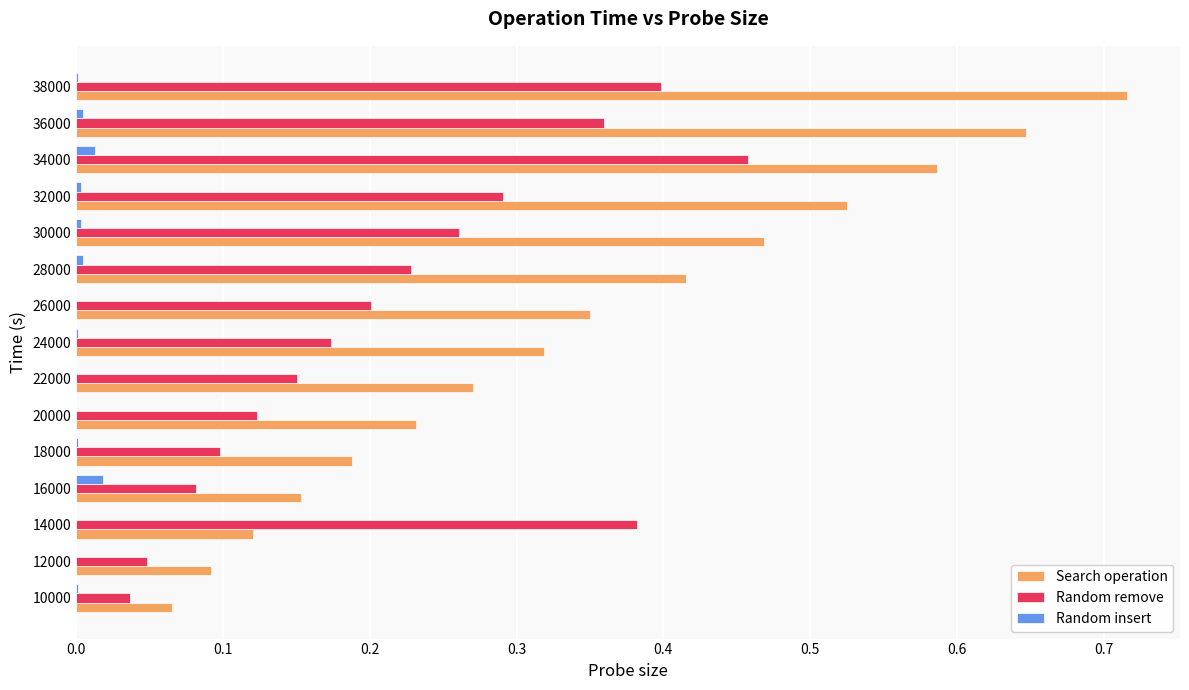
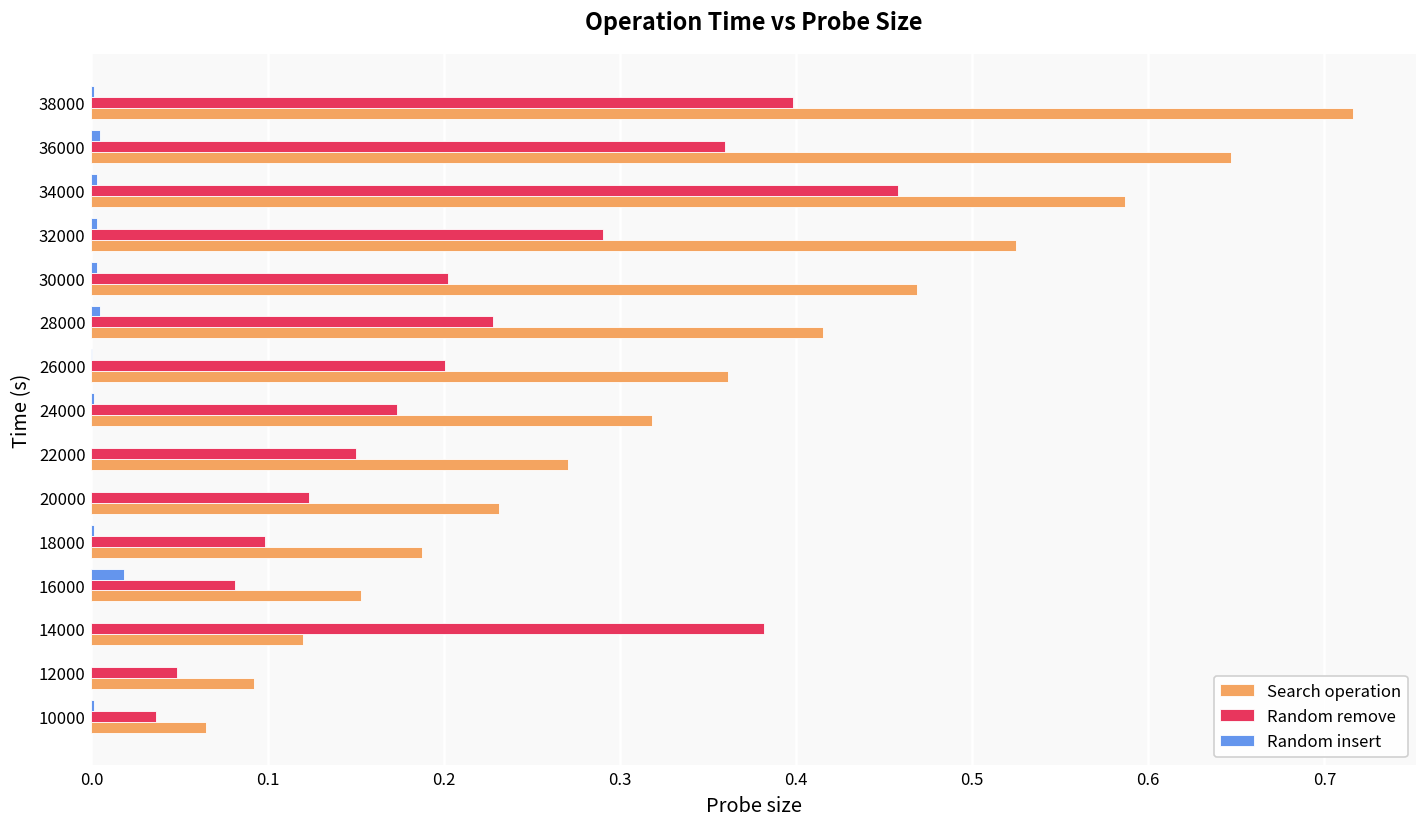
  {
    "Search operation": {
      "38000": 0.716,
      "36000": 0.647,
      "34000": 0.587,
      "32000": 0.525,
      "30000": 0.469,
      "28000": 0.416,
-     "26000": 0.350,
+     "26000": 0.361,
      "24000": 0.318,
      "22000": 0.271,
      "20000": 0.231,
      "18000": 0.188,
      "16000": 0.153,
      "14000": 0.120,
      "12000": 0.092,
      "10000": 0.065
    },
    "Random remove": {
      "38000": 0.398,
      "36000": 0.360,
      "34000": 0.458,
      "32000": 0.291,
-     "30000": 0.261,
+     "30000": 0.203,
      "28000": 0.228,
      "26000": 0.201,
      "24000": 0.174,
      "22000": 0.150,
      "20000": 0.124,
      "18000": 0.098,
      "16000": 0.081,
      "14000": 0.382,
      "12000": 0.048,
      "10000": 0.037
    },
    "Random insert": {
      "36000": 0.005,
-     "34000": 0.013,
+     "34000": 0.003,
      "32000": 0.003,
      "30000": 0.003,
      "28000": 0.005,
      "22000": 0.000,
      "20000": 0.000,
      "16000": 0.018,
      "14000": 0.000,
      "12000": 0.000
    }
  }
